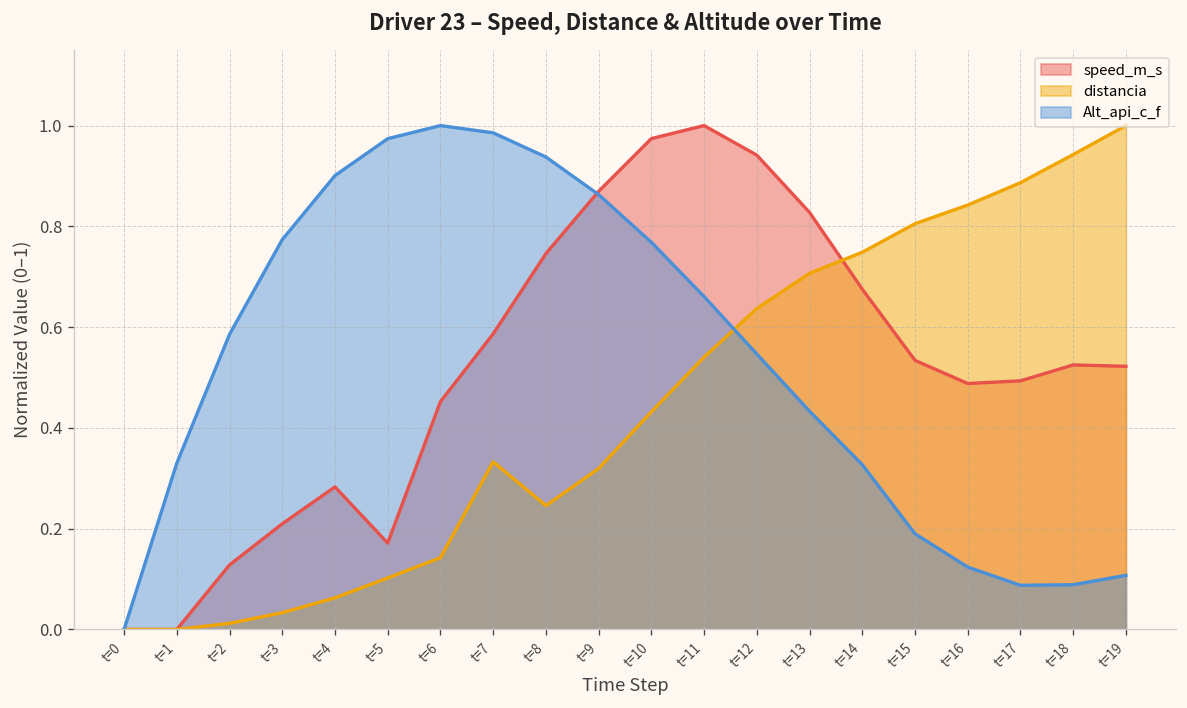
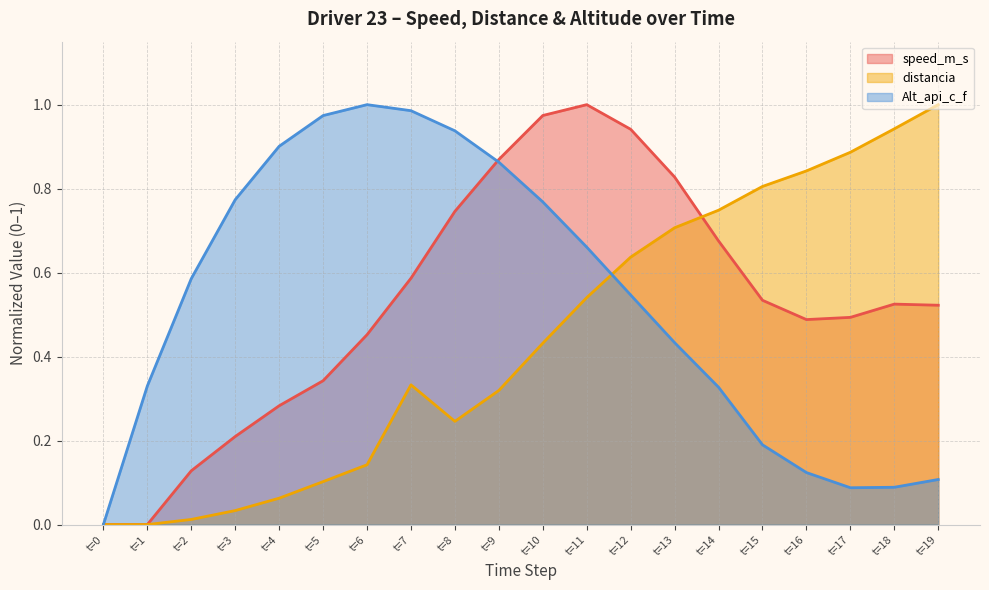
  {
    "speed_m_s": {
      "t=2": 0.13,
      "t=3": 0.21,
      "t=4": 0.28,
-     "t=5": 0.17,
+     "t=5": 0.34,
      "t=6": 0.45,
      "t=7": 0.59,
      "t=8": 0.75,
      "t=9": 0.87,
      "t=10": 0.97,
      "t=11": 1.00,
      "t=12": 0.94,
      "t=13": 0.83,
      "t=14": 0.68,
      "t=15": 0.53,
      "t=16": 0.49,
      "t=17": 0.49,
      "t=18": 0.52,
      "t=19": 0.52
    },
    "distancia": {
      "t=2": 0.01,
      "t=3": 0.03,
      "t=4": 0.06,
      "t=5": 0.10,
      "t=6": 0.14,
      "t=7": 0.33,
      "t=8": 0.25,
      "t=9": 0.32,
      "t=10": 0.43,
      "t=11": 0.54,
      "t=12": 0.64,
      "t=13": 0.71,
      "t=14": 0.75,
      "t=15": 0.81,
      "t=16": 0.84,
      "t=17": 0.89,
      "t=18": 0.94
    },
    "Alt_api_c_f": {
      "t=1": 0.33,
      "t=2": 0.59,
      "t=3": 0.77,
      "t=4": 0.90,
      "t=5": 0.97,
      "t=6": 1.00,
      "t=7": 0.99,
      "t=8": 0.94,
      "t=9": 0.86,
      "t=10": 0.77,
      "t=11": 0.66,
      "t=12": 0.55,
      "t=13": 0.43,
      "t=14": 0.33,
      "t=15": 0.19,
      "t=16": 0.12,
      "t=17": 0.09,
      "t=18": 0.09,
      "t=19": 0.11
    }
  }
